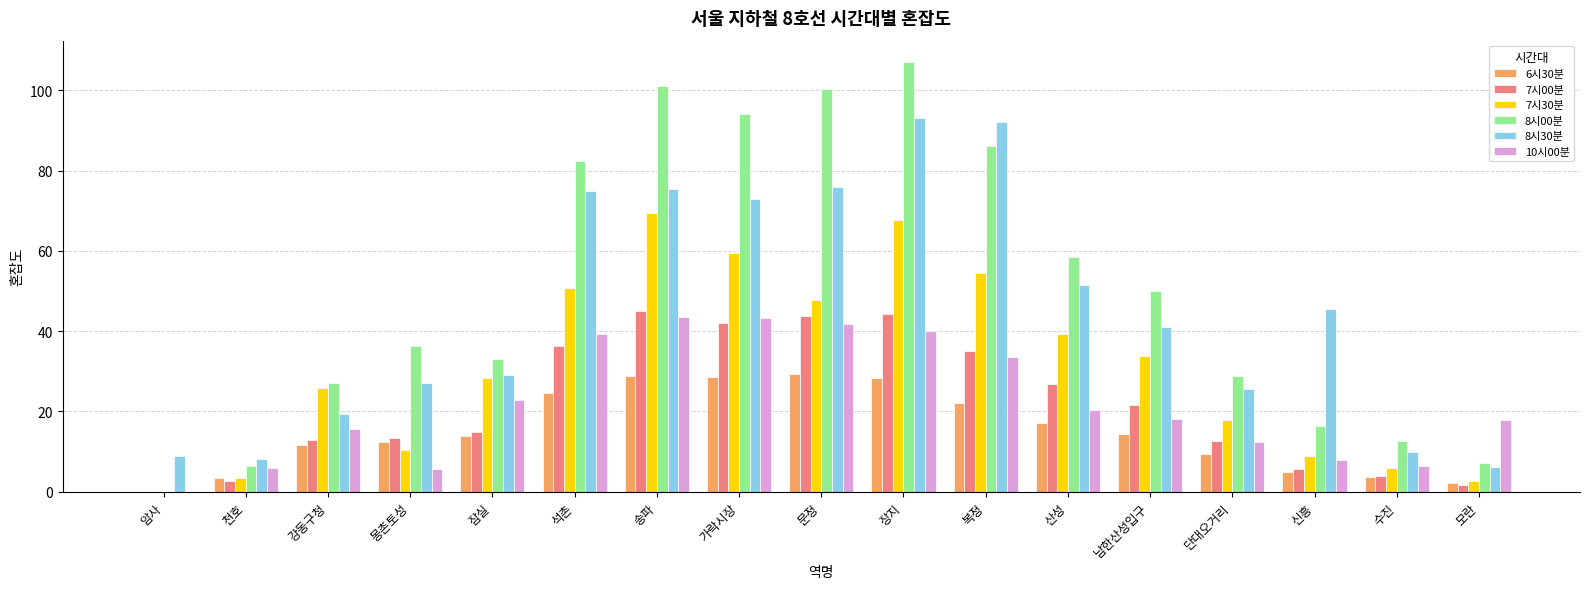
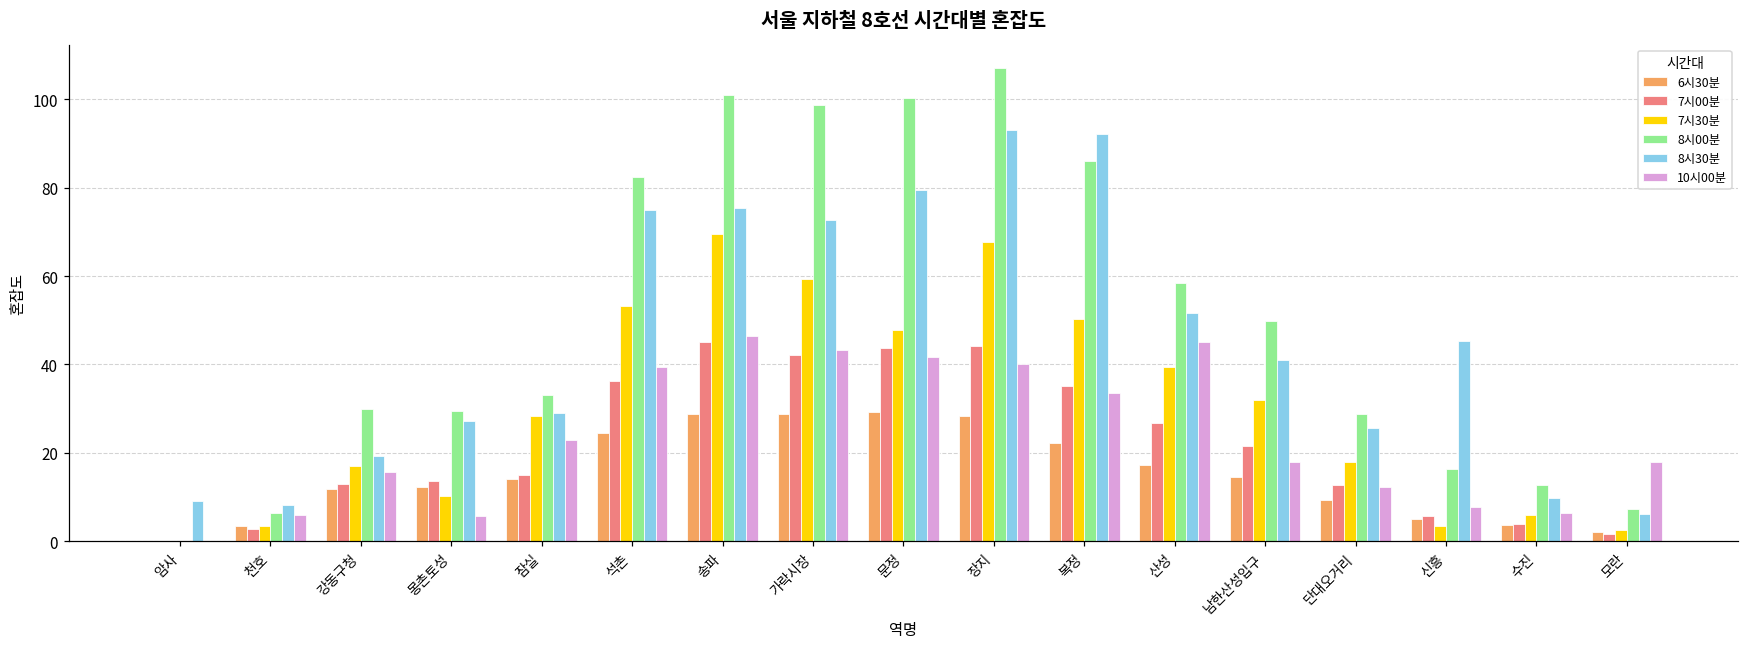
  {
    "7시30분": {
      "암사": 0,
      "천호": 3,
-     "강동구청": 26,
+     "강동구청": 17,
      "몽촌토성": 10,
      "잠실": 28,
-     "석촌": 51,
+     "석촌": 53,
      "송파": 70,
      "가락시장": 59,
      "문정": 48,
      "장지": 68,
-     "복정": 55,
+     "복정": 50,
      "산성": 39,
-     "남한산성입구": 34,
+     "남한산성입구": 32,
      "단대오거리": 18,
-     "신흥": 9,
+     "신흥": 4,
      "수진": 6,
      "모란": 3
    },
    "8시00분": {
      "암사": 0,
      "천호": 6,
-     "강동구청": 27,
-     "몽촌토성": 36,
+     "강동구청": 30,
+     "몽촌토성": 29,
      "잠실": 33,
      "석촌": 83,
      "송파": 101,
-     "가락시장": 94,
+     "가락시장": 99,
      "문정": 100,
      "장지": 107,
      "복정": 86,
      "산성": 59,
      "남한산성입구": 50,
      "단대오거리": 29,
      "신흥": 16,
      "수진": 13,
      "모란": 7
    },
    "8시30분": {
      "암사": 9,
      "천호": 8,
      "강동구청": 19,
      "몽촌토성": 27,
      "잠실": 29,
      "석촌": 75,
      "송파": 76,
      "가락시장": 73,
-     "문정": 76,
+     "문정": 79,
      "장지": 93,
      "복정": 92,
      "산성": 52,
      "남한산성입구": 41,
      "단대오거리": 26,
      "신흥": 45,
      "수진": 10,
      "모란": 6
    },
    "10시00분": {
      "암사": 0,
      "천호": 6,
      "강동구청": 16,
      "몽촌토성": 6,
      "잠실": 23,
      "석촌": 39,
-     "송파": 44,
+     "송파": 46,
      "가락시장": 43,
      "문정": 42,
      "장지": 40,
      "복정": 34,
-     "산성": 20,
+     "산성": 45,
      "남한산성입구": 18,
      "단대오거리": 12,
      "신흥": 8,
      "수진": 6,
      "모란": 18
    }
  }
